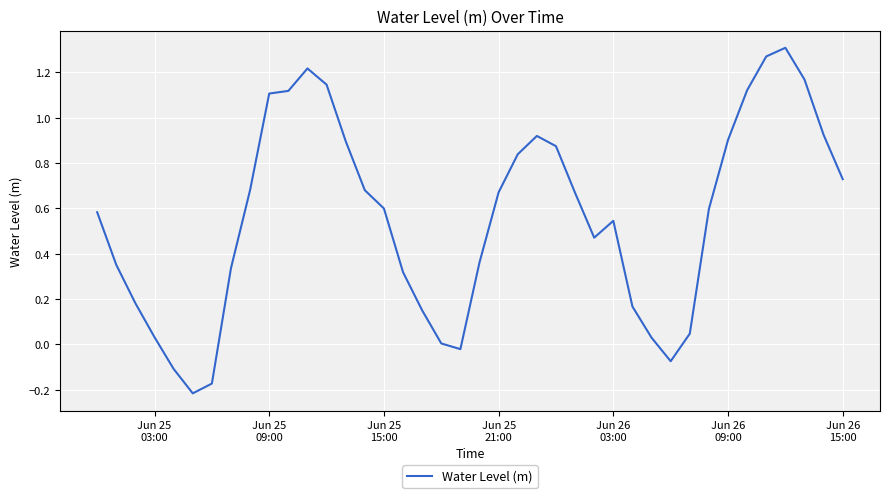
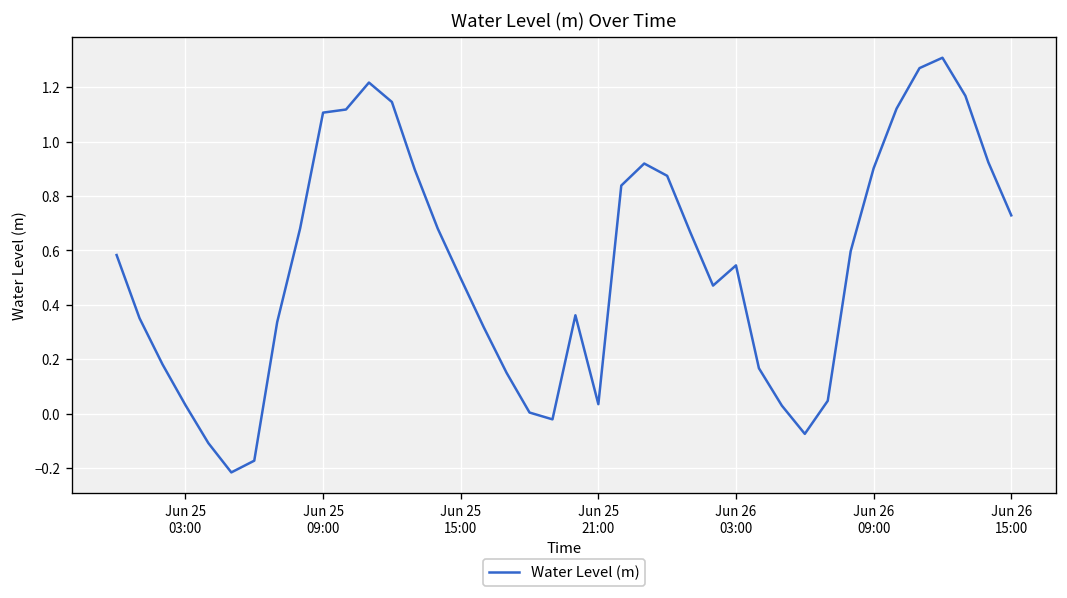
  {
    "Jun 25 03:00": 0.03,
    "Jun 25 09:00": 1.11,
-   "Jun 25 15:00": 0.60,
-   "Jun 25 21:00": 0.67,
+   "Jun 25 15:00": 0.50,
+   "Jun 25 21:00": 0.04,
    "Jun 26 03:00": 0.55,
    "Jun 26 09:00": 0.90,
    "Jun 26 15:00": 0.73
  }
